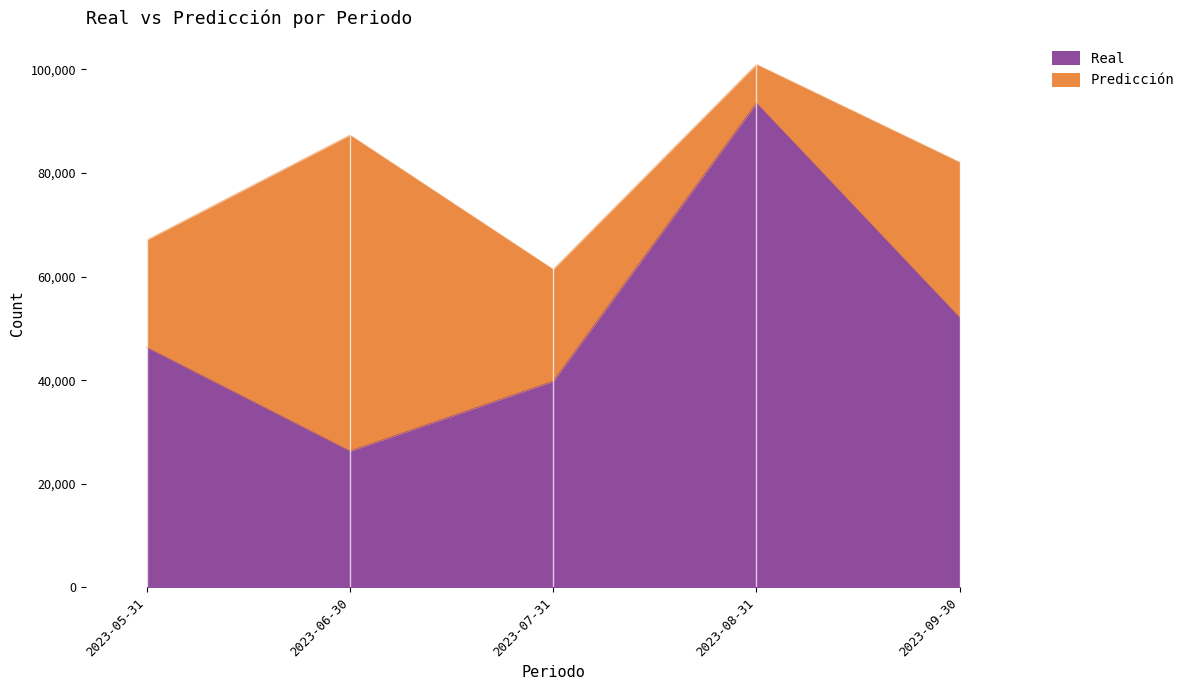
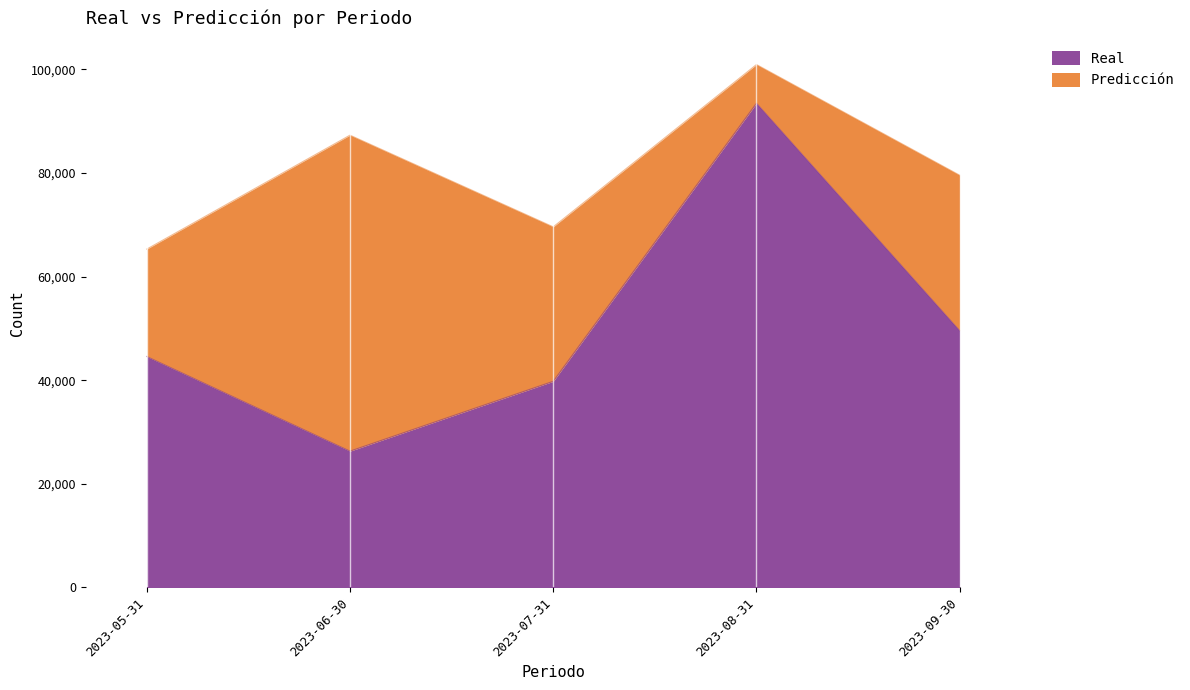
  {
    "Real": {
-     "2023-05-31": "46,000",
+     "2023-05-31": "45,000",
      "2023-06-30": "26,000",
      "2023-07-31": "40,000",
      "2023-08-31": "93,000",
-     "2023-09-30": "52,000"
+     "2023-09-30": "50,000"
    },
    "Predicción": {
      "2023-05-31": "21,000",
      "2023-06-30": "61,000",
-     "2023-07-31": "22,000",
+     "2023-07-31": "30,000",
      "2023-08-31": "7,000",
      "2023-09-30": "30,000"
    }
  }
